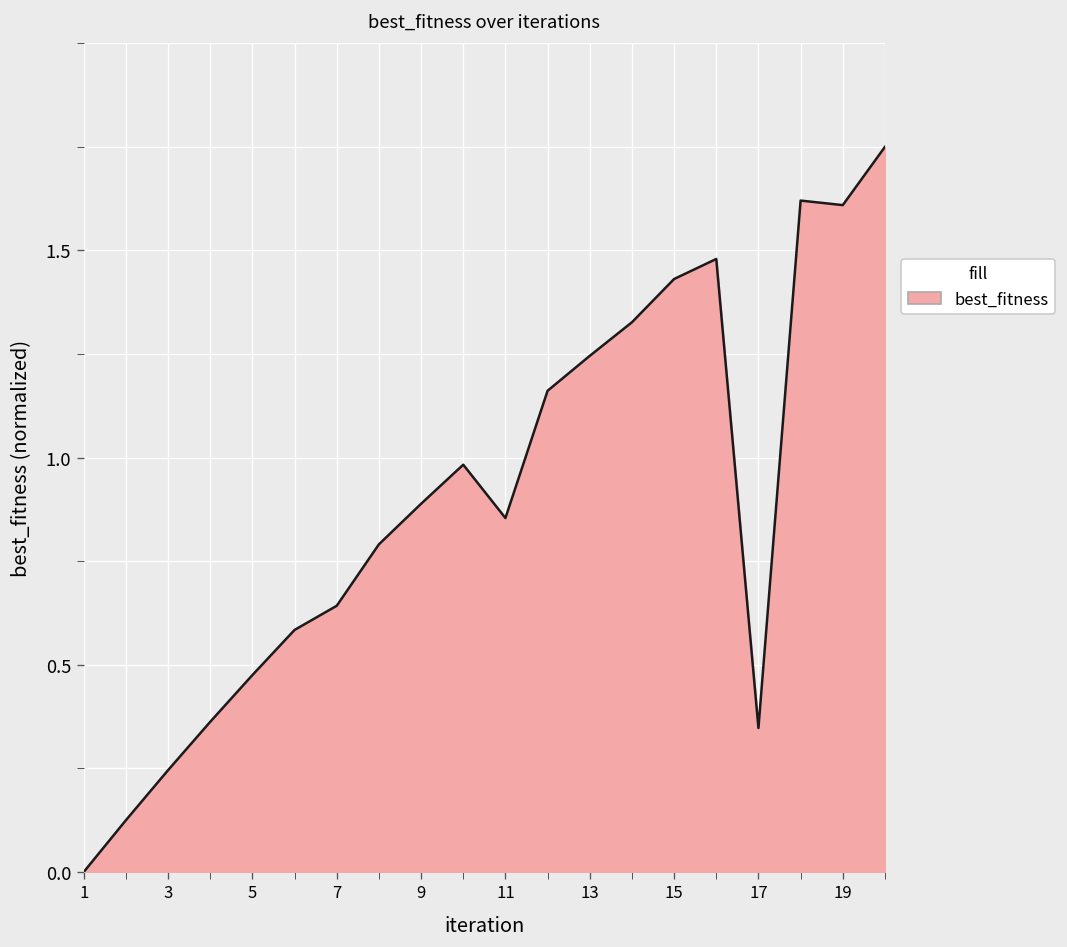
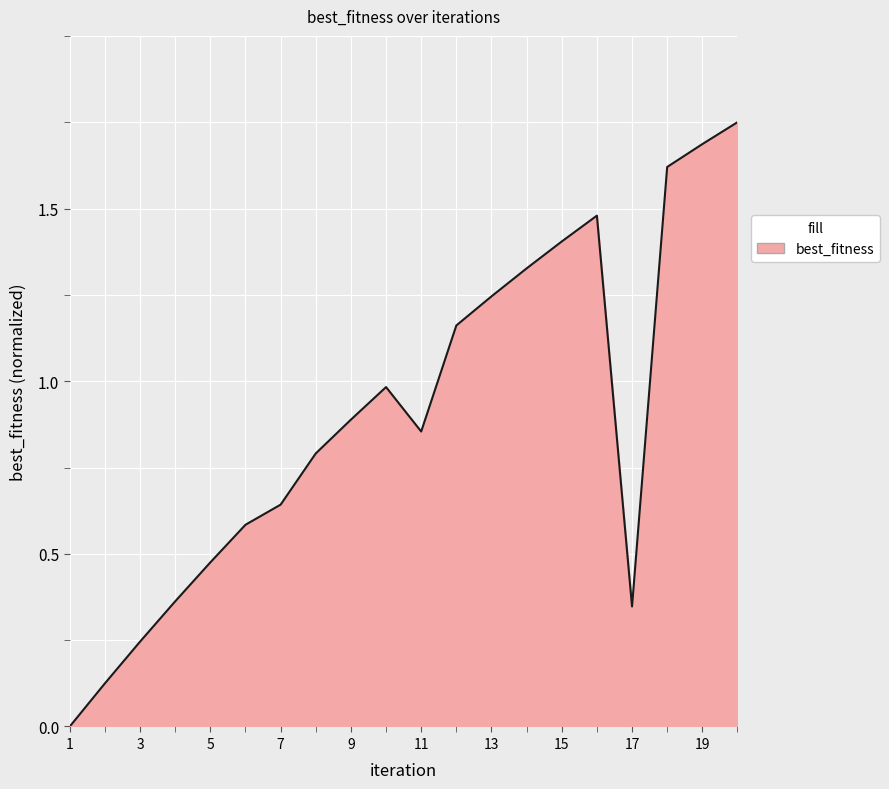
  {
    "1": 0.00,
    "3": 0.25,
    "5": 0.48,
    "7": 0.64,
    "9": 0.89,
    "11": 0.85,
    "13": 1.25,
-   "15": 1.43,
+   "15": 1.40,
    "17": 0.35,
-   "19": 1.61
+   "19": 1.69
  }
